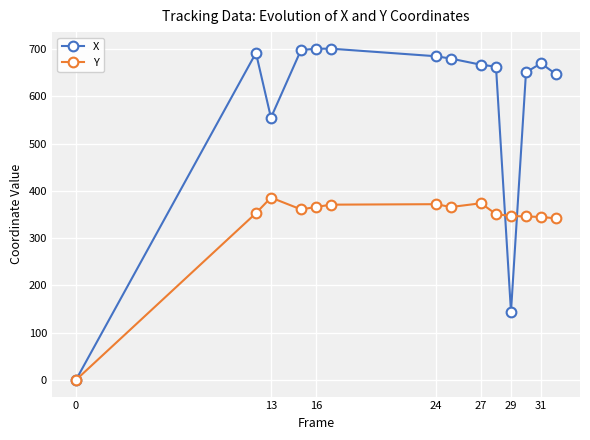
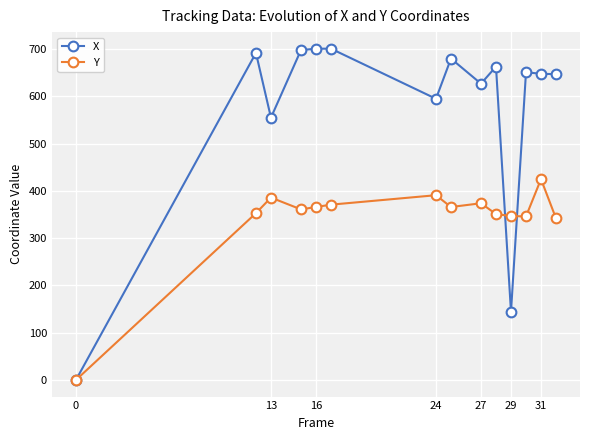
  {
    "X": {
      "13": 560,
      "16": 700,
-     "24": 690,
-     "27": 670,
+     "24": 600,
+     "27": 630,
      "29": 140,
-     "31": 670
+     "31": 650
    },
    "Y": {
      "13": 390,
      "16": 370,
-     "24": 370,
+     "24": 390,
      "27": 370,
      "29": 350,
-     "31": 350
+     "31": 430
    }
  }
